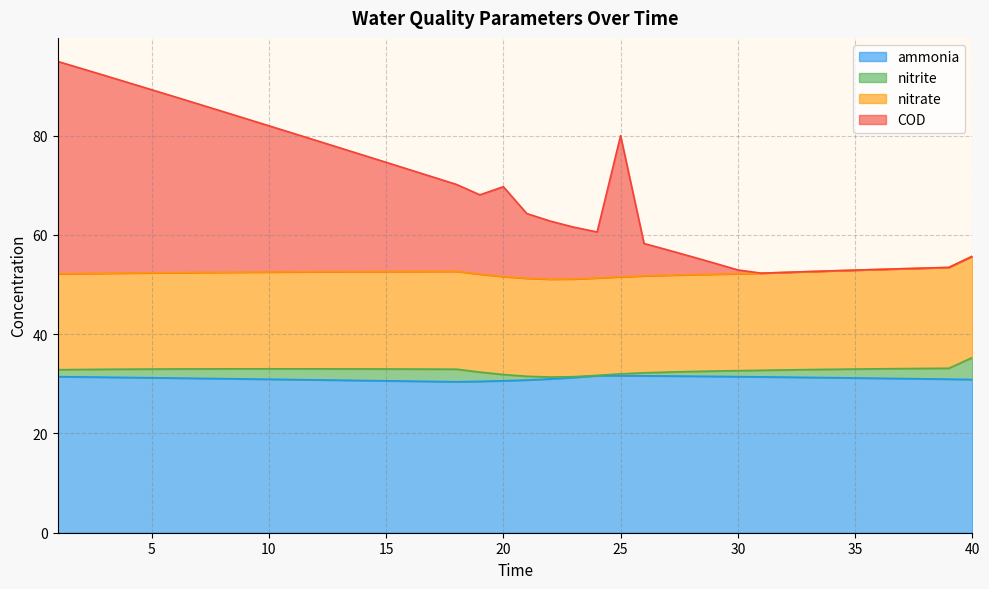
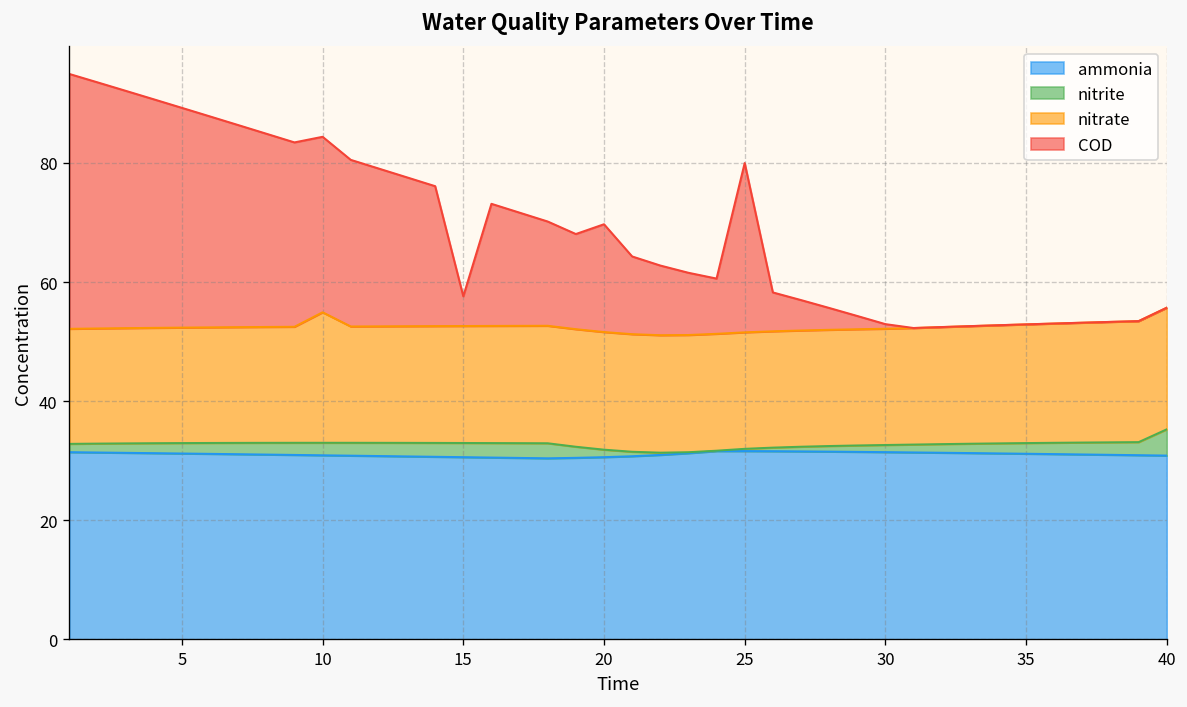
  {
    "ammonia": {
      "5": 31,
      "10": 31,
      "15": 31,
      "20": 31,
      "30": 31,
      "35": 31,
      "40": 31
    },
    "nitrite": {
      "5": 2,
      "10": 2,
      "15": 2,
      "20": 1,
      "30": 1,
      "35": 2,
      "40": 4
    },
    "nitrate": {
      "5": 19,
-     "10": 20,
+     "10": 22,
      "15": 20,
      "20": 20,
      "25": 20,
      "30": 20
    },
    "COD": {
      "5": 37,
      "10": 29,
-     "15": 22,
+     "15": 5,
      "20": 18,
      "25": 28,
      "30": 1
    }
  }
